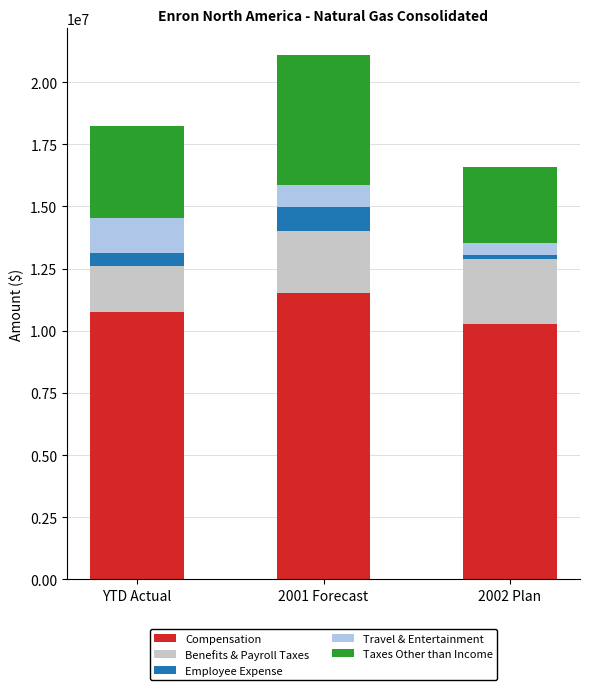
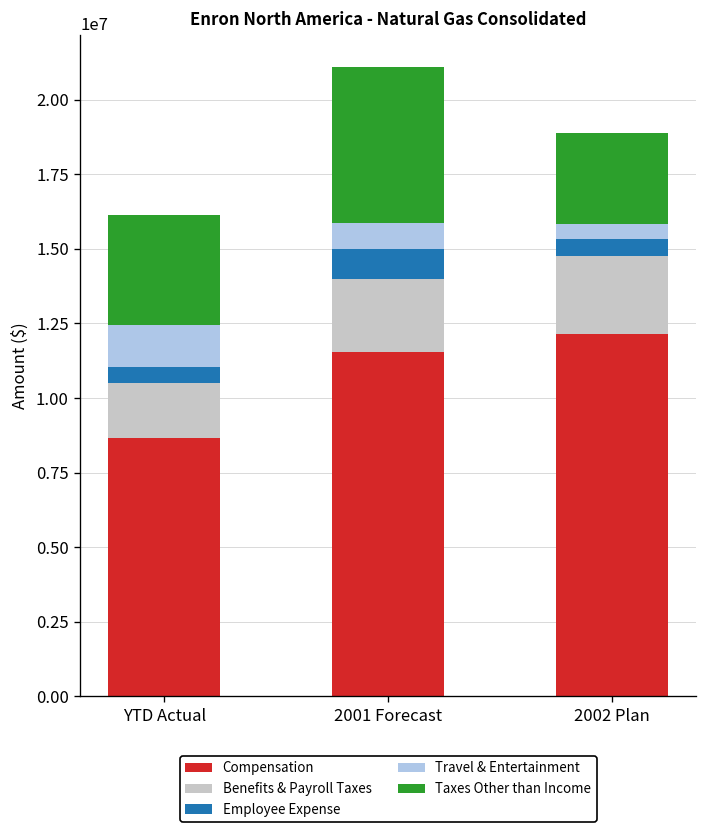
  {
    "Compensation": {
-     "YTD Actual": 10800000,
+     "YTD Actual": 8600000,
      "2001 Forecast": 11500000,
-     "2002 Plan": 10300000
+     "2002 Plan": 12200000
    },
    "Employee Expense": {
      "YTD Actual": 500000,
      "2001 Forecast": 1000000,
-     "2002 Plan": 200000
+     "2002 Plan": 600000
    },
    "Taxes Other than Income": {
      "YTD Actual": 3700000,
      "2001 Forecast": 5200000,
      "2002 Plan": 3100000
    }
  }
